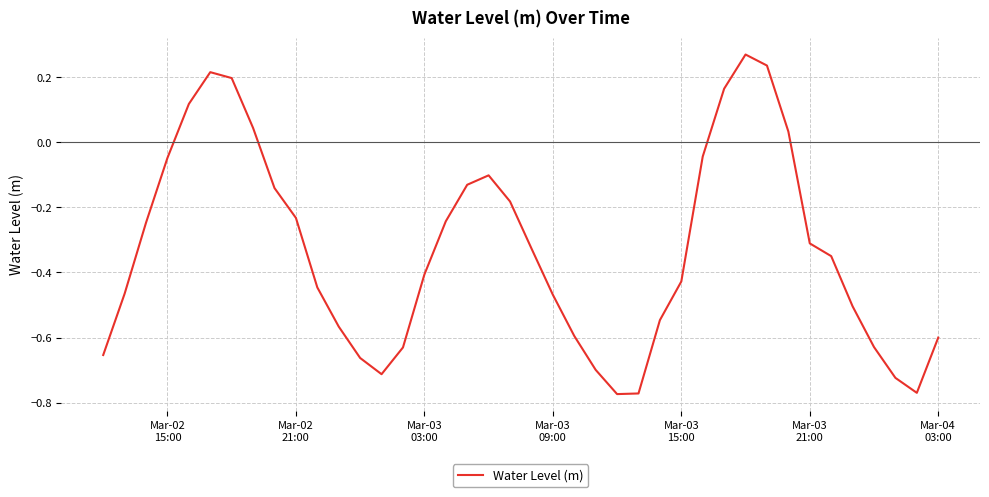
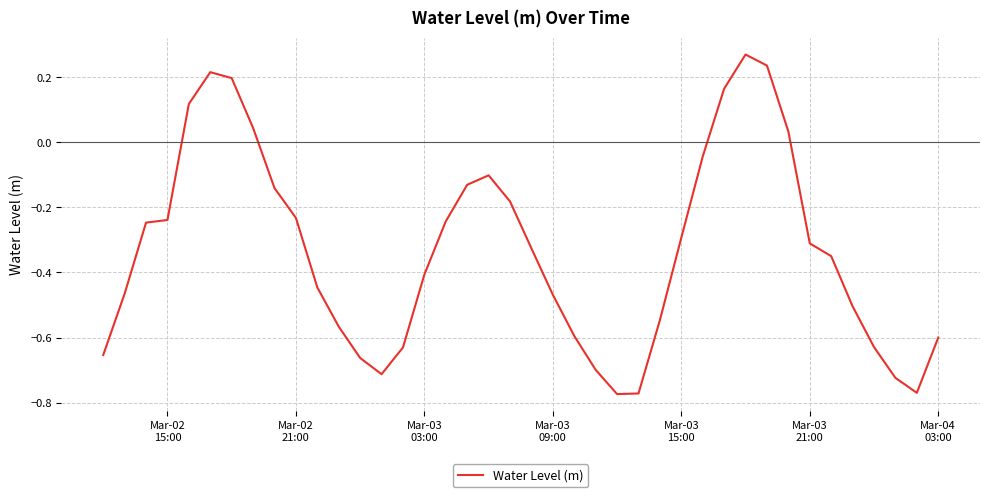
  {
-   "Mar-02 15:00": -0.05,
+   "Mar-02 15:00": -0.24,
    "Mar-02 21:00": -0.23,
    "Mar-03 03:00": -0.41,
    "Mar-03 09:00": -0.47,
-   "Mar-03 15:00": -0.43,
+   "Mar-03 15:00": -0.29,
    "Mar-03 21:00": -0.31,
    "Mar-04 03:00": -0.60
  }
